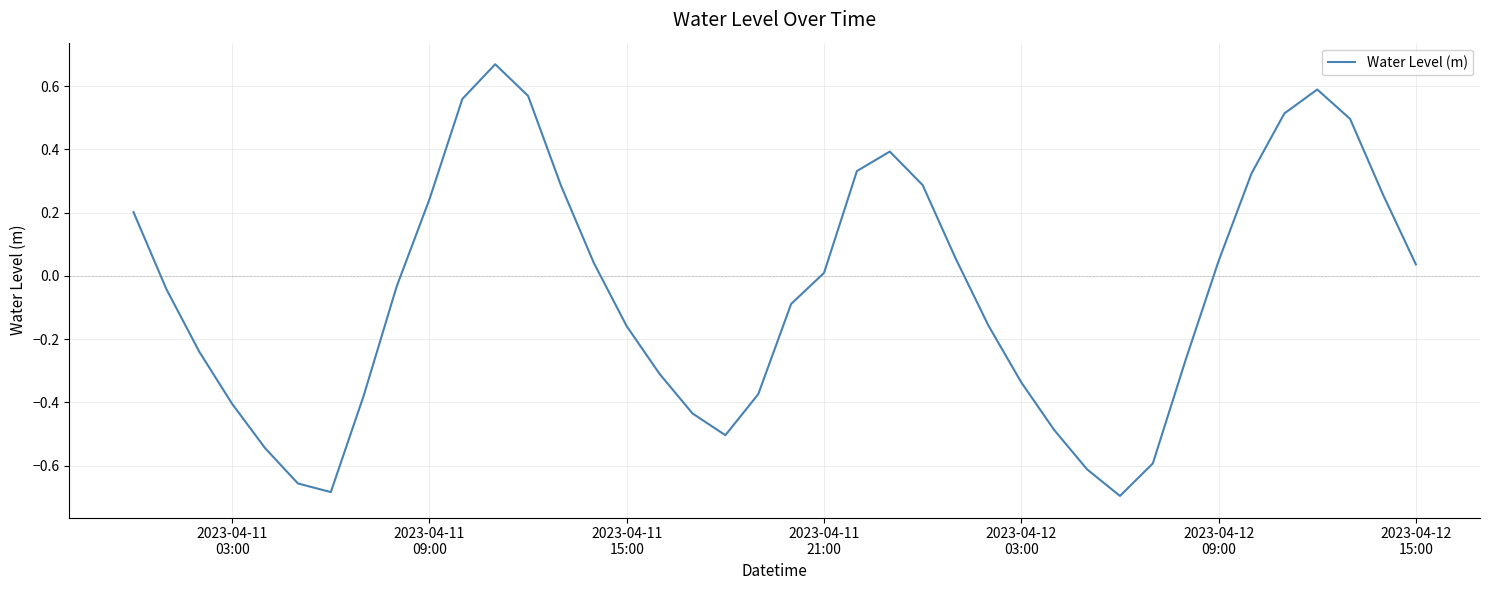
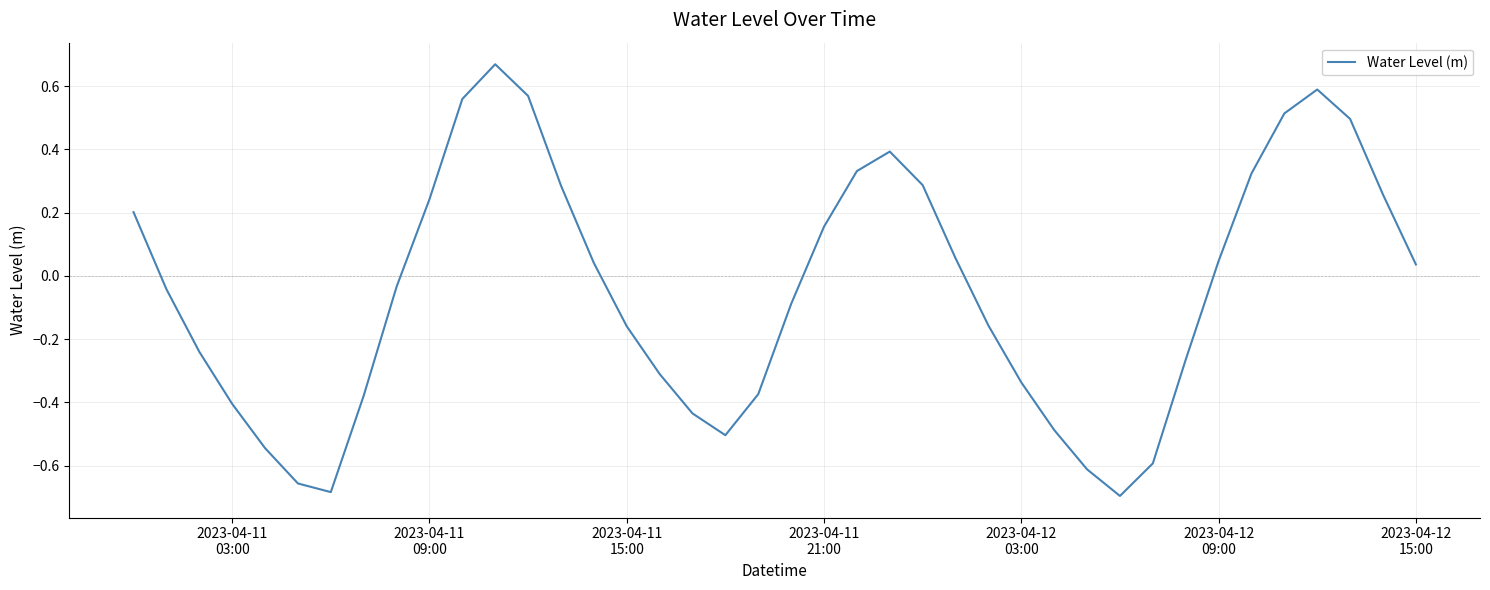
  {
    "2023-04-11 03:00": -0.40,
    "2023-04-11 09:00": 0.24,
    "2023-04-11 15:00": -0.16,
-   "2023-04-11 21:00": 0.01,
+   "2023-04-11 21:00": 0.16,
    "2023-04-12 03:00": -0.34,
    "2023-04-12 09:00": 0.05,
    "2023-04-12 15:00": 0.04
  }
